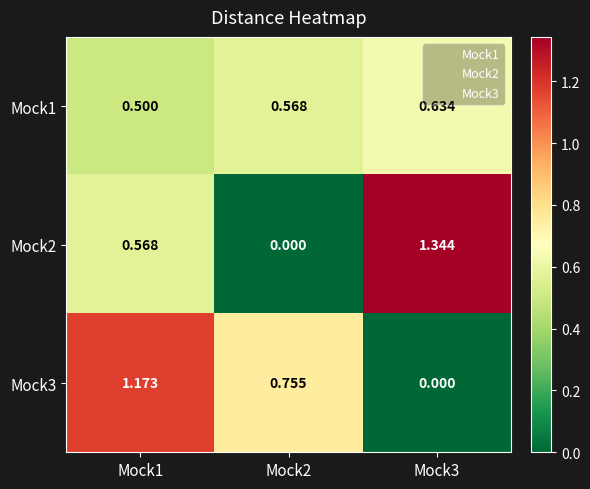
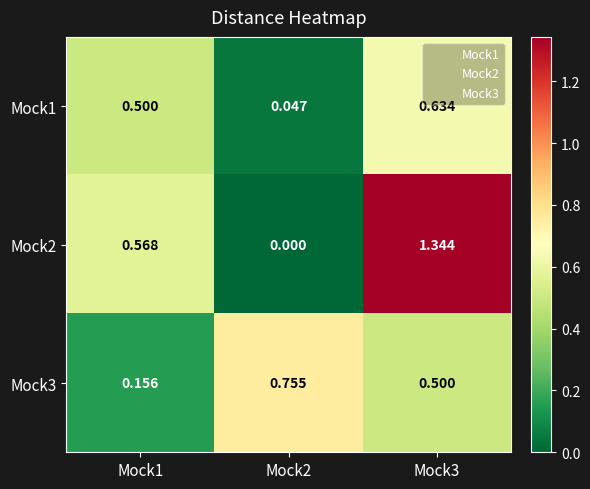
  {
    "Mock1": {
      "Mock1": 0.500,
-     "Mock2": 0.568
+     "Mock2": 0.047
    },
    "Mock2": {
      "Mock1": 0.568,
      "Mock2": 0.000,
      "Mock3": 1.344
    },
    "Mock3": {
-     "Mock1": 1.173,
+     "Mock1": 0.156,
      "Mock2": 0.755,
-     "Mock3": 0.000
+     "Mock3": 0.500
    }
  }
